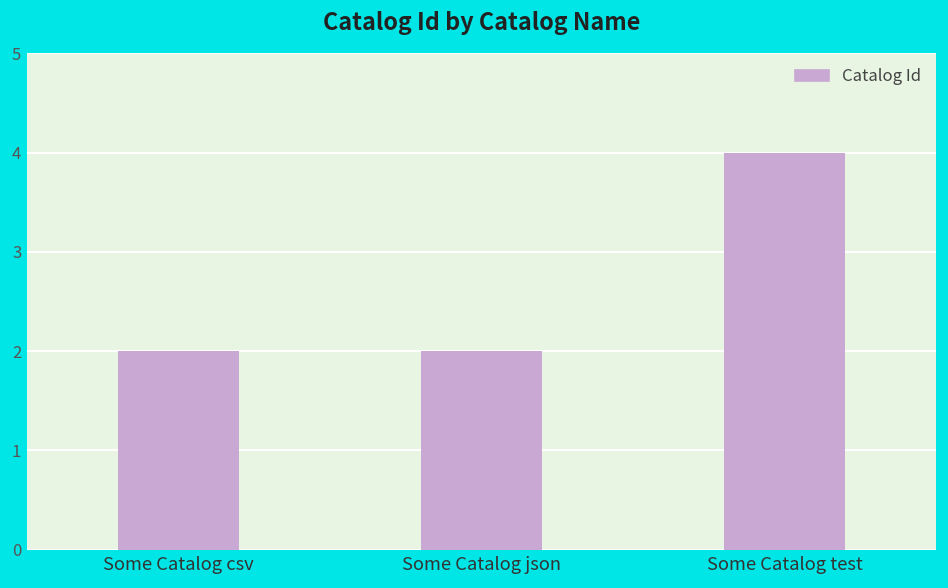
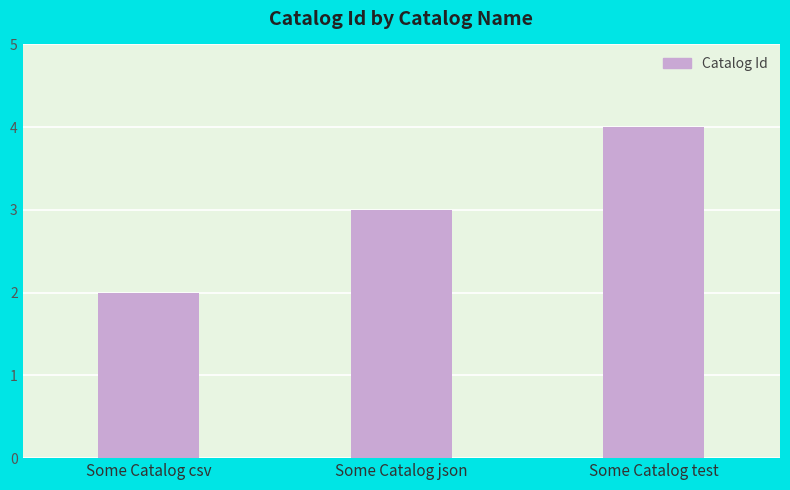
  {
    "Some Catalog csv": 2,
-   "Some Catalog json": 2,
+   "Some Catalog json": 3,
    "Some Catalog test": 4
  }
